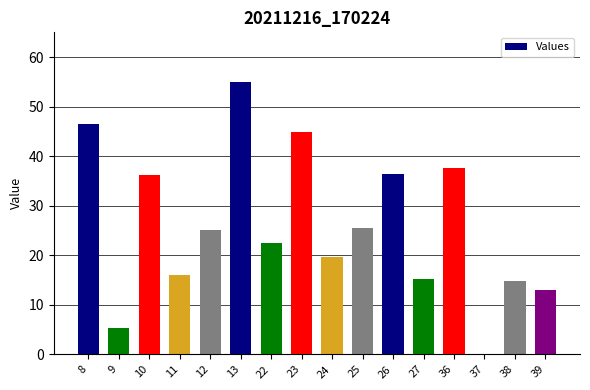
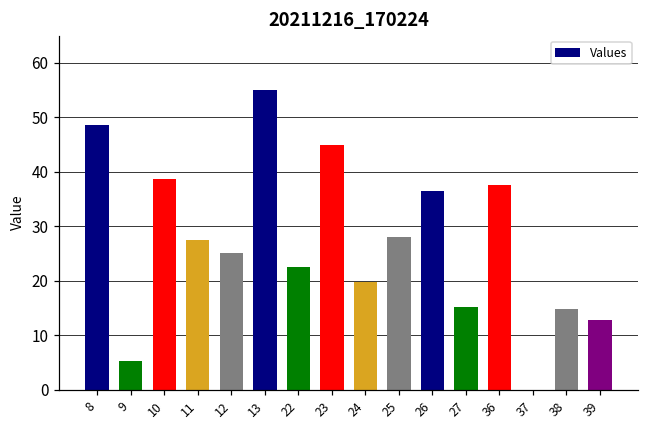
  {
-   "8": 47,
+   "8": 49,
    "9": 5,
-   "10": 36,
-   "11": 16,
+   "10": 39,
+   "11": 27,
    "12": 25,
    "13": 55,
    "22": 23,
    "23": 45,
    "24": 20,
-   "25": 25,
+   "25": 28,
    "26": 36,
    "27": 15,
    "36": 38,
    "37": 0,
    "38": 15,
    "39": 13
  }
